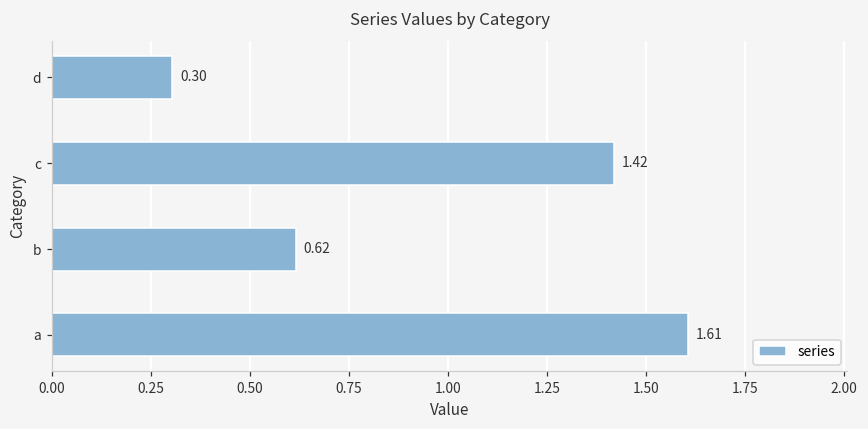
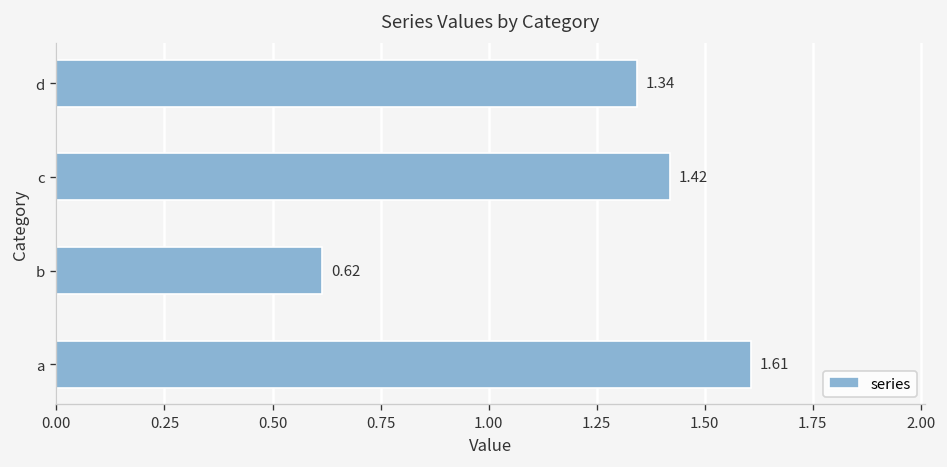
  {
-   "d": 0.30,
+   "d": 1.34,
    "c": 1.42,
    "b": 0.62,
    "a": 1.61
  }
